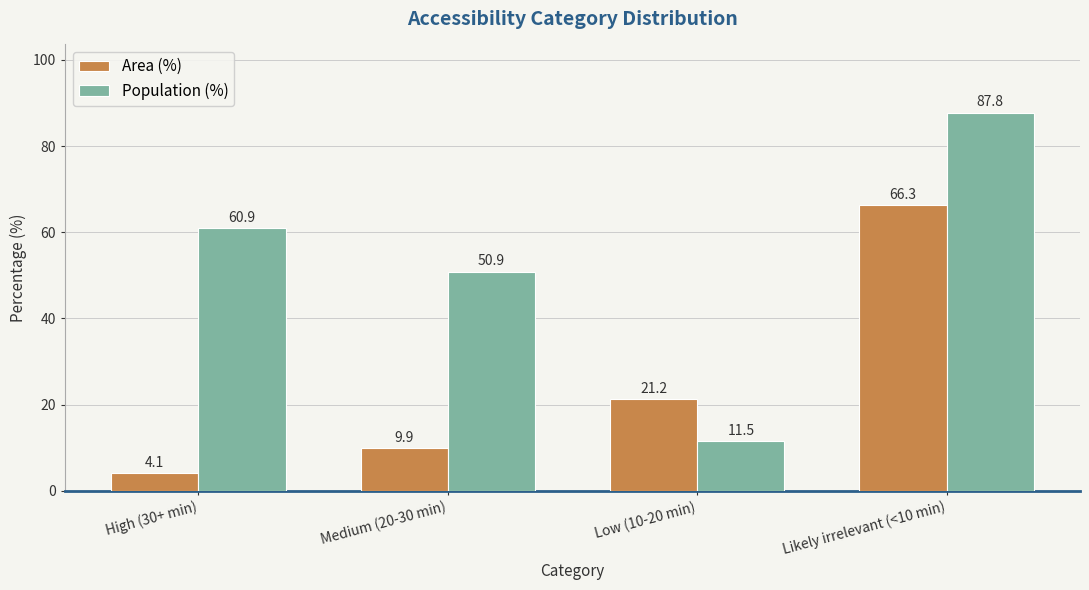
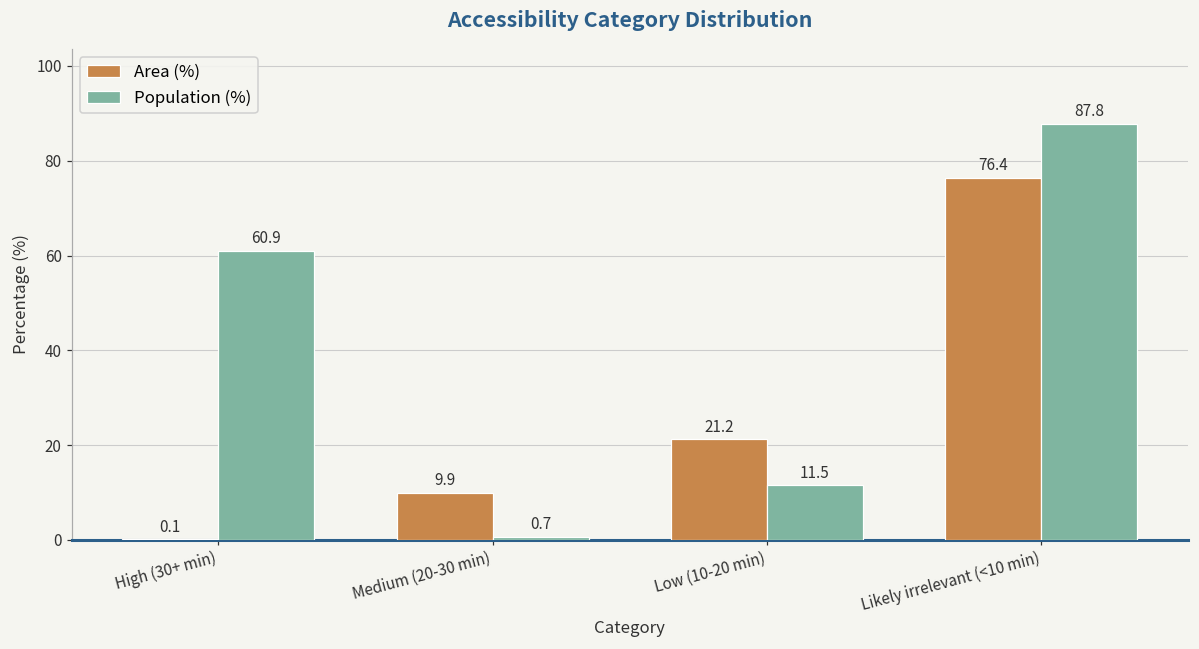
  {
    "Area (%)": {
-     "High (30+ min)": 4.1,
+     "High (30+ min)": 0.1,
      "Medium (20-30 min)": 9.9,
      "Low (10-20 min)": 21.2,
-     "Likely irrelevant (<10 min)": 66.3
+     "Likely irrelevant (<10 min)": 76.4
    },
    "Population (%)": {
      "High (30+ min)": 60.9,
-     "Medium (20-30 min)": 50.9,
+     "Medium (20-30 min)": 0.7,
      "Low (10-20 min)": 11.5,
      "Likely irrelevant (<10 min)": 87.8
    }
  }
